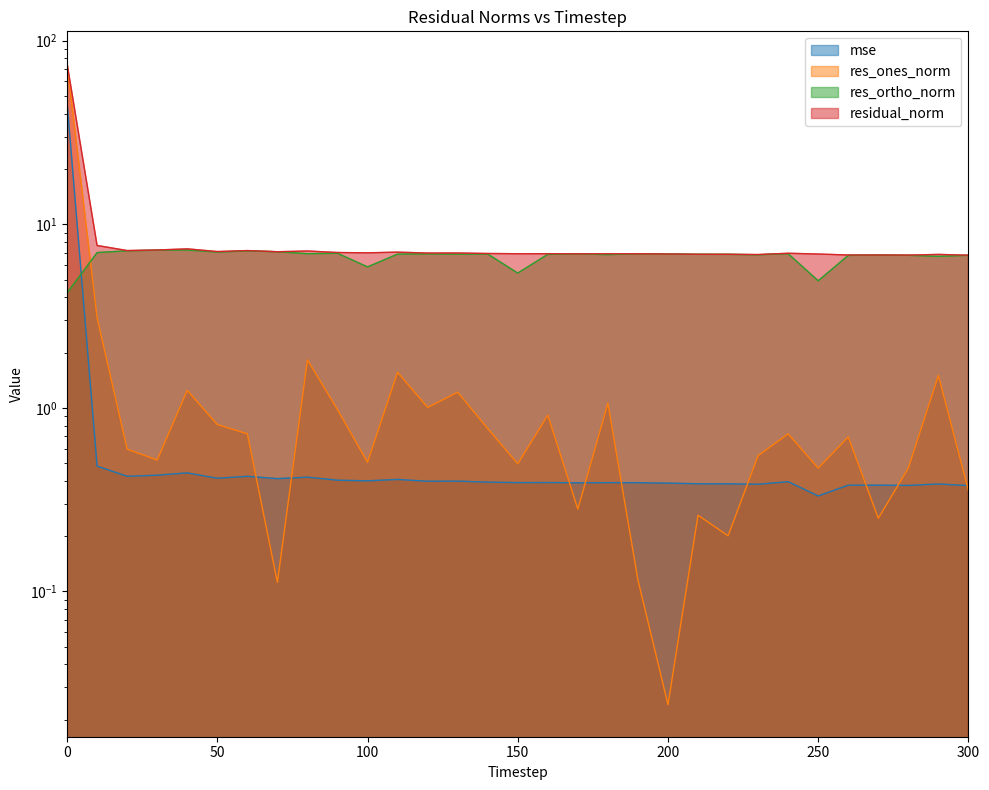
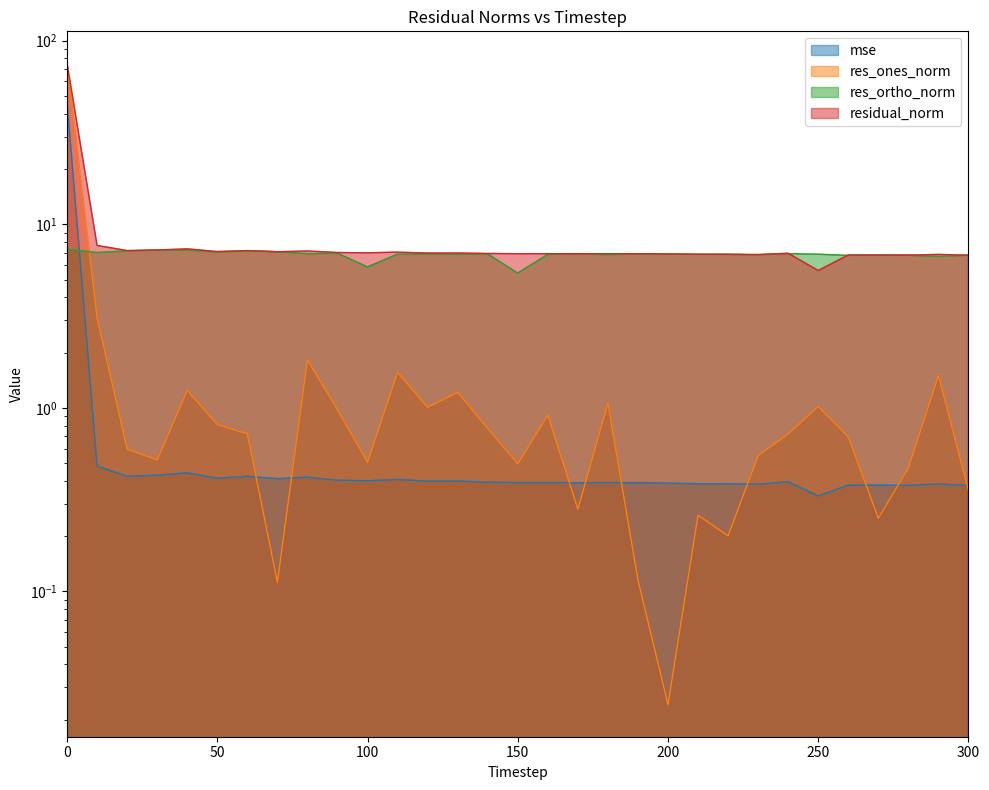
  {
    "mse": {
      "0": 46,
      "50": 0.41,
      "100": 0.40,
      "150": 0.39,
      "200": 0.39,
      "250": 0.33,
      "300": 0.38
    },
    "res_ones_norm": {
      "50": 0.8,
      "100": 0.51,
      "150": 0.50,
      "200": 0.024,
-     "250": 0.47,
+     "250": 1.0,
      "300": 0.35
    },
    "res_ortho_norm": {
-     "0": 4.2,
+     "0": 7.3,
      "100": 5.9,
      "150": 5.4,
-     "250": 4.9
+     "250": 6.9
    },
    "residual_norm": {
      "100": 7.0,
      "150": 6.9,
-     "250": 6.9
+     "250": 5.6
    }
  }
